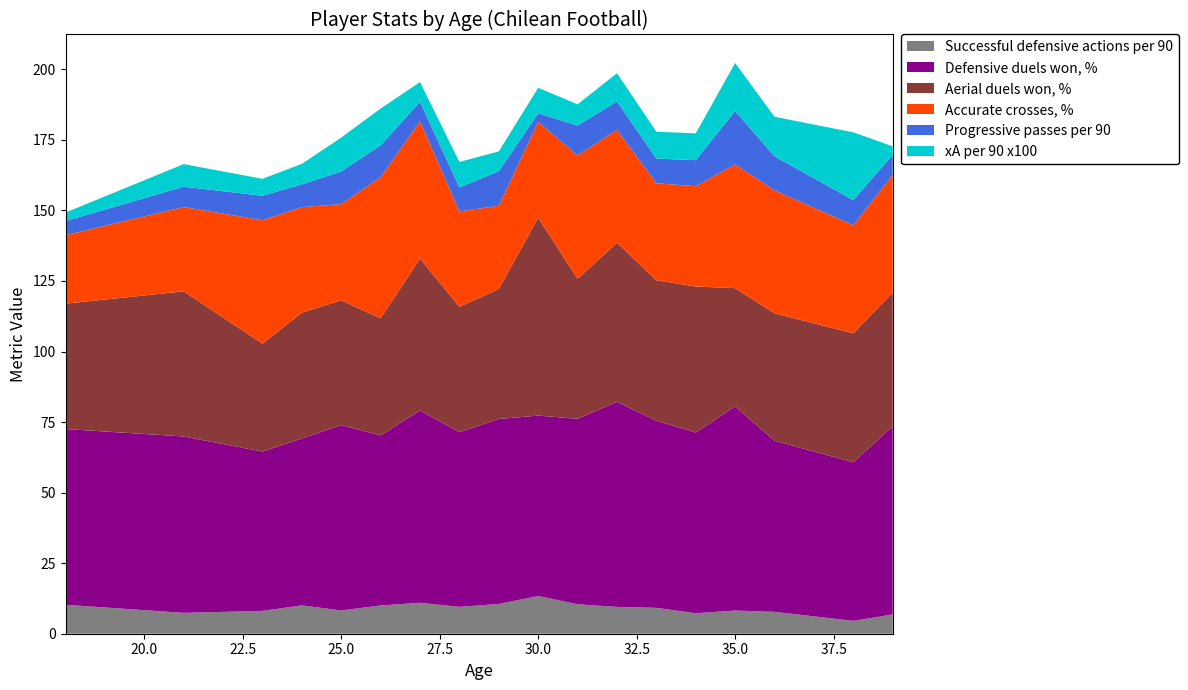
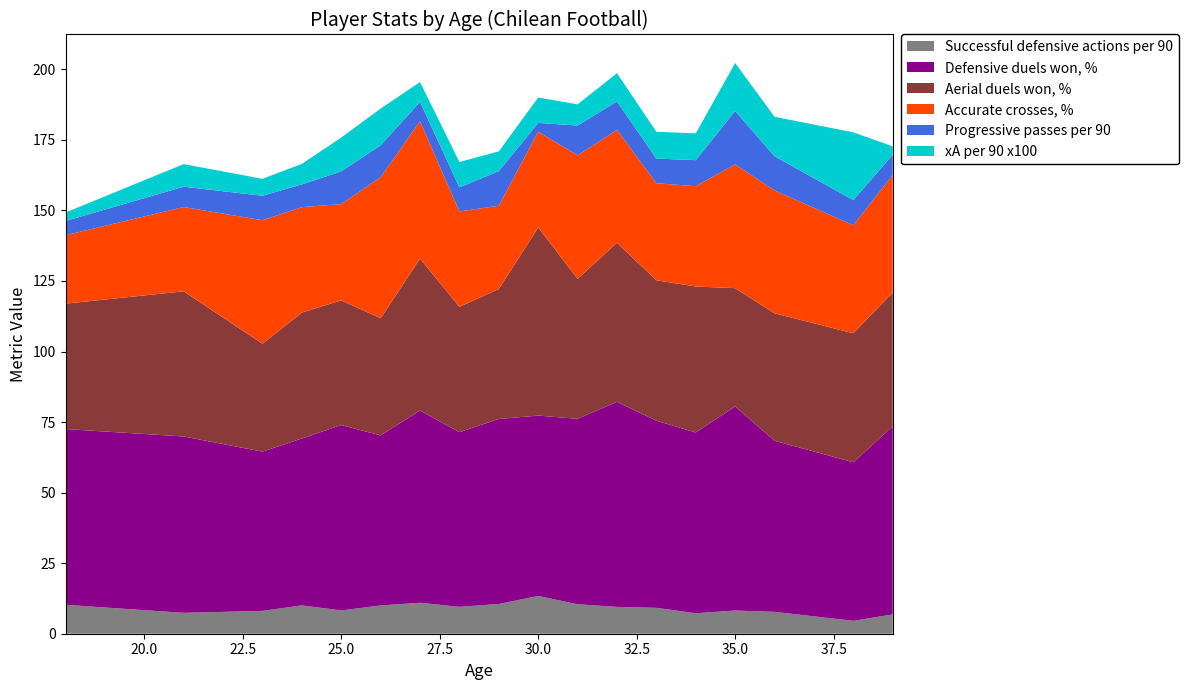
  {
    "Aerial duels won, %": {
-     "30.0": 70
+     "30.0": 67
    },
    "xA per 90 x100": {
      "25.0": 12,
      "30.0": 9,
      "35.0": 17
    }
  }
